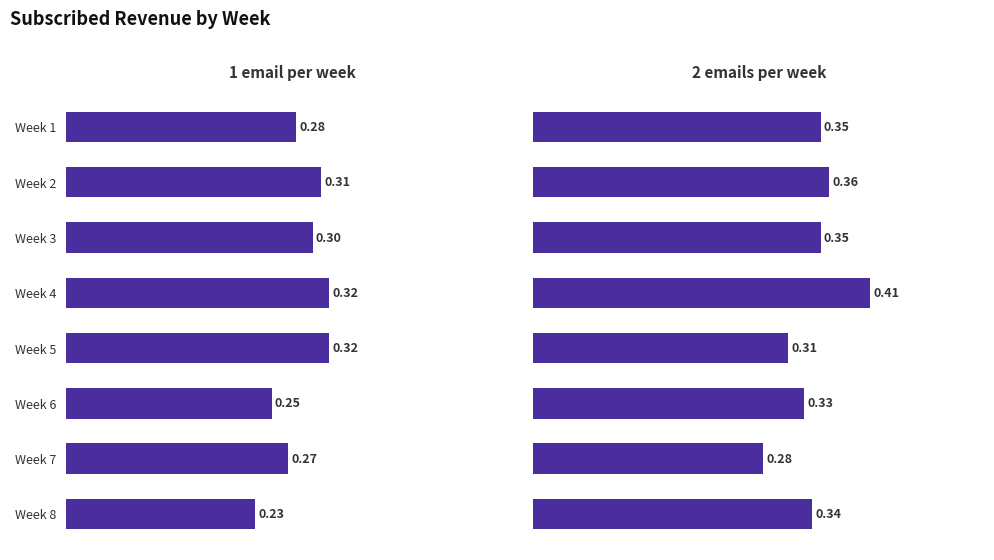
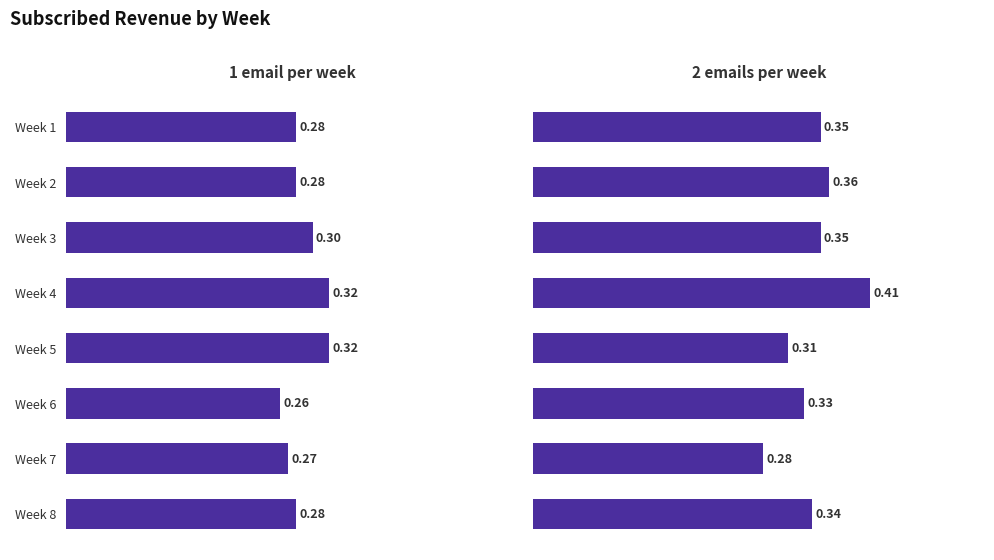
  {
    "1 email per week": {
      "Week 1": 0.28,
-     "Week 2": 0.31,
+     "Week 2": 0.28,
      "Week 3": 0.30,
      "Week 4": 0.32,
      "Week 5": 0.32,
-     "Week 6": 0.25,
+     "Week 6": 0.26,
      "Week 7": 0.27,
-     "Week 8": 0.23
+     "Week 8": 0.28
    }
  }
